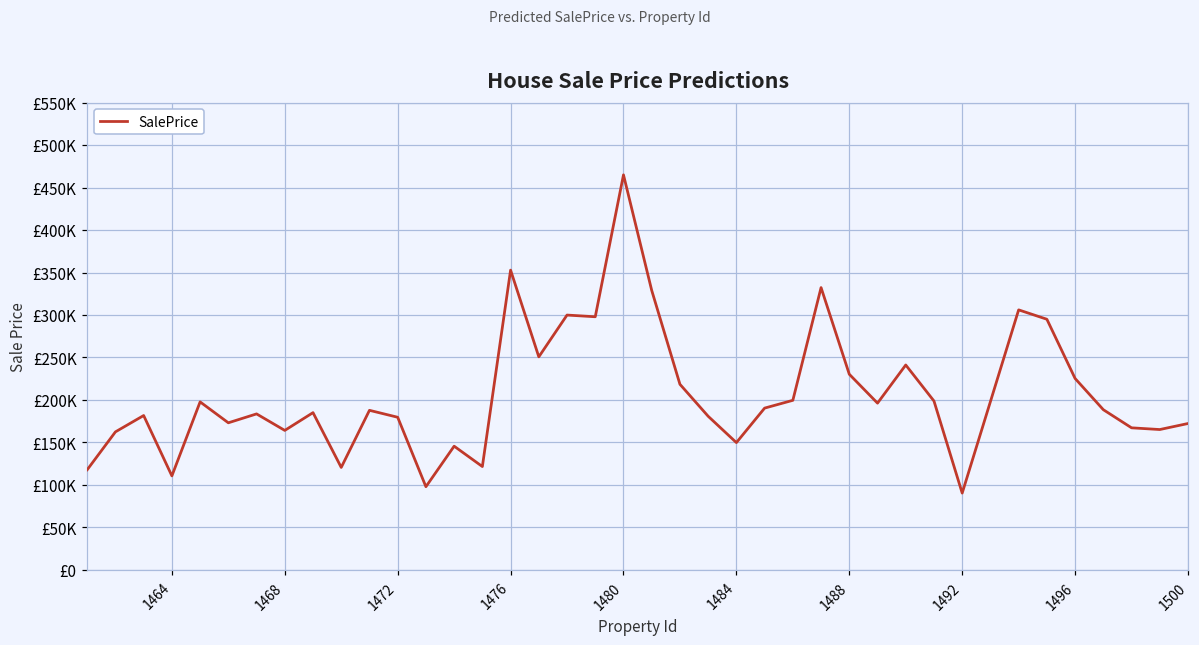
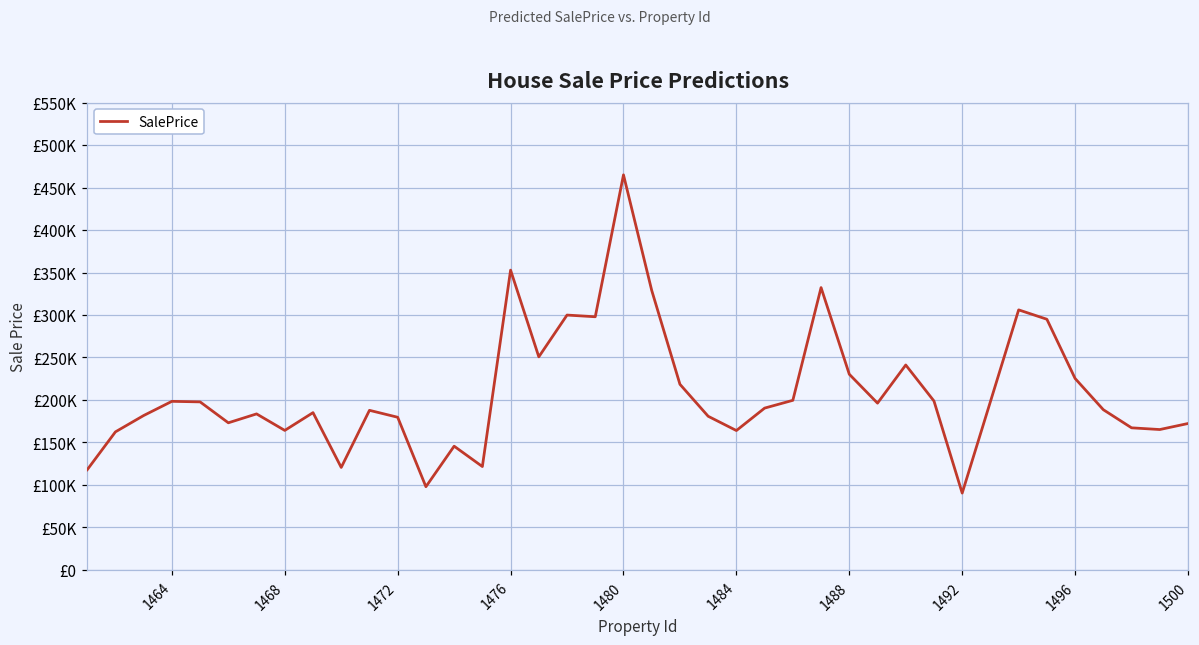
  {
-   "1464": "£110000",
+   "1464": "£200000",
    "1468": "£160000",
    "1472": "£180000",
    "1476": "£350000",
    "1480": "£460000",
-   "1484": "£150000",
+   "1484": "£160000",
    "1488": "£230000",
    "1492": "£90000",
    "1496": "£230000",
    "1500": "£170000"
  }
